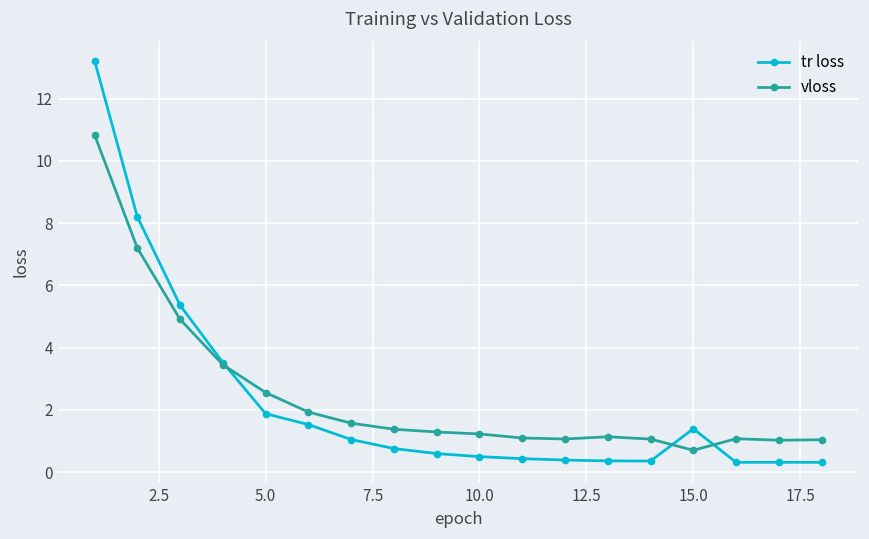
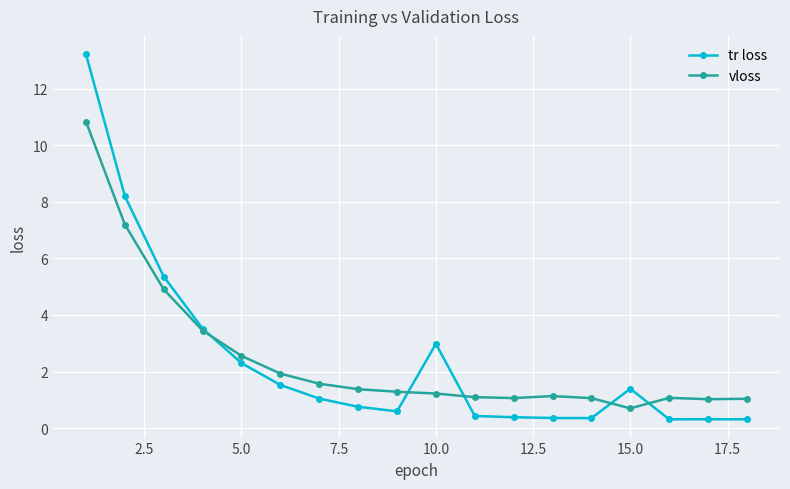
  {
    "tr loss": {
-     "5.0": 1.9,
-     "10.0": 0.5,
+     "5.0": 2.3,
+     "10.0": 3.0,
      "15.0": 1.4
    },
    "vloss": {
      "5.0": 2.6,
      "10.0": 1.2,
      "15.0": 0.7
    }
  }
